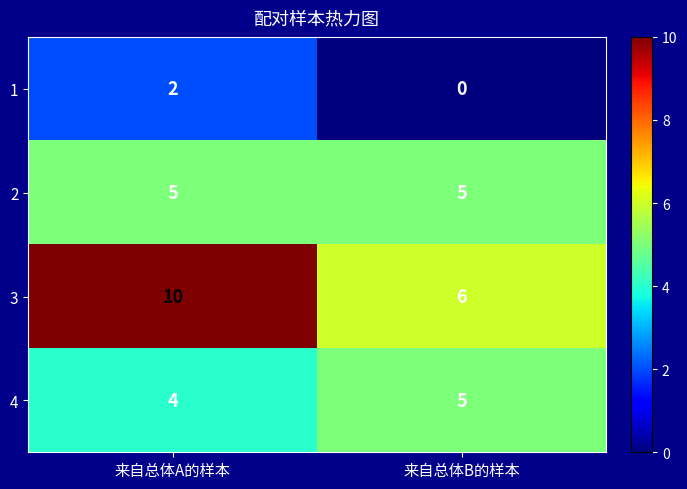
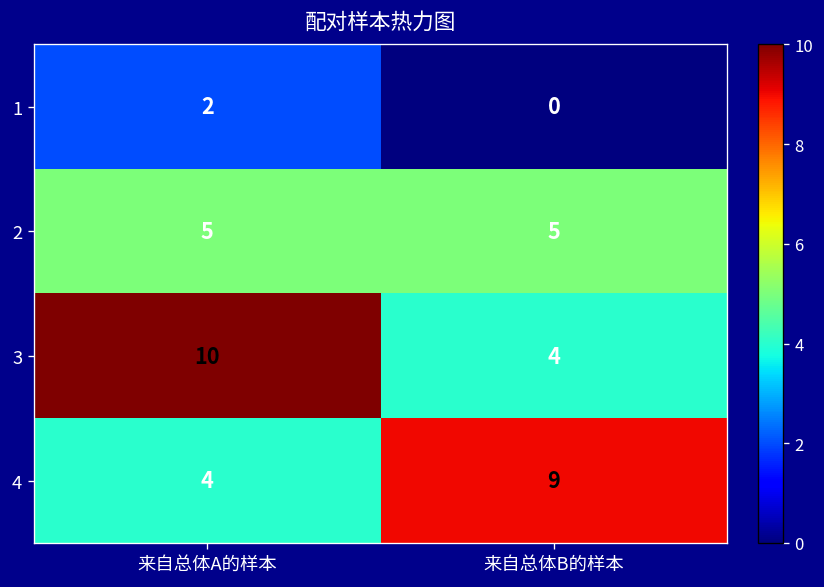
  {
    "1": {
      "来自总体A的样本": 2,
      "来自总体B的样本": 0
    },
    "2": {
      "来自总体A的样本": 5,
      "来自总体B的样本": 5
    },
    "3": {
      "来自总体A的样本": 10,
-     "来自总体B的样本": 6
+     "来自总体B的样本": 4
    },
    "4": {
      "来自总体A的样本": 4,
-     "来自总体B的样本": 5
+     "来自总体B的样本": 9
    }
  }
